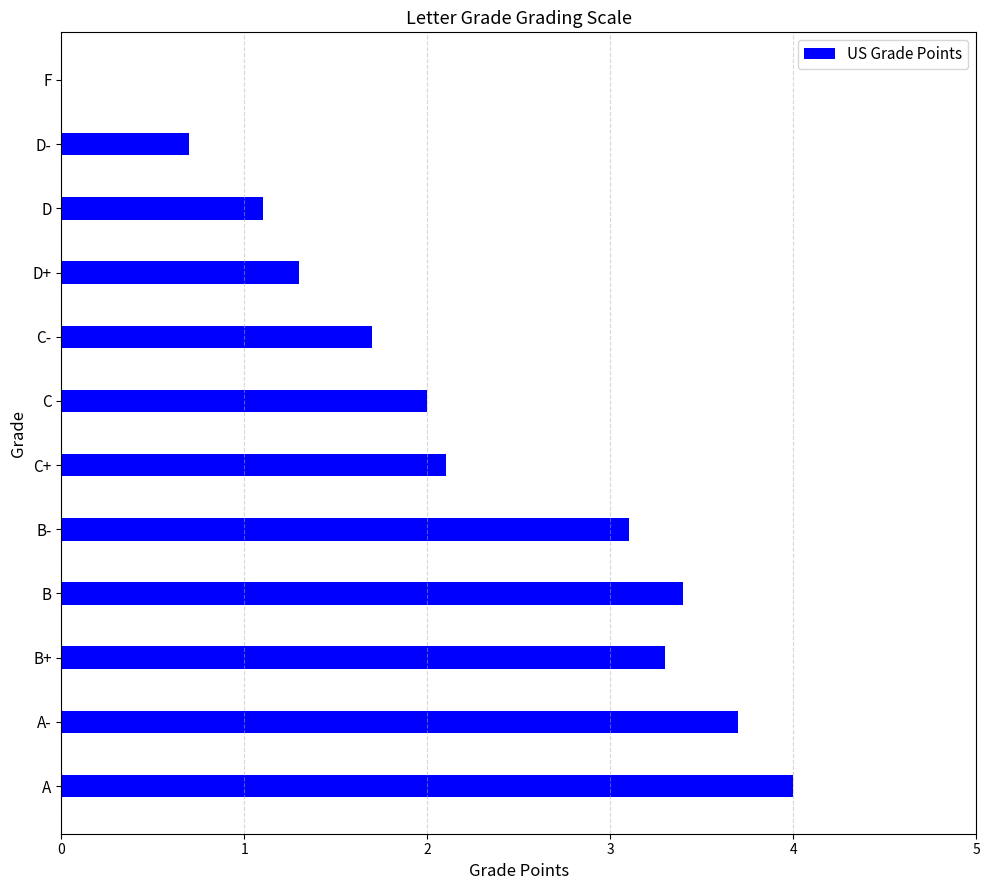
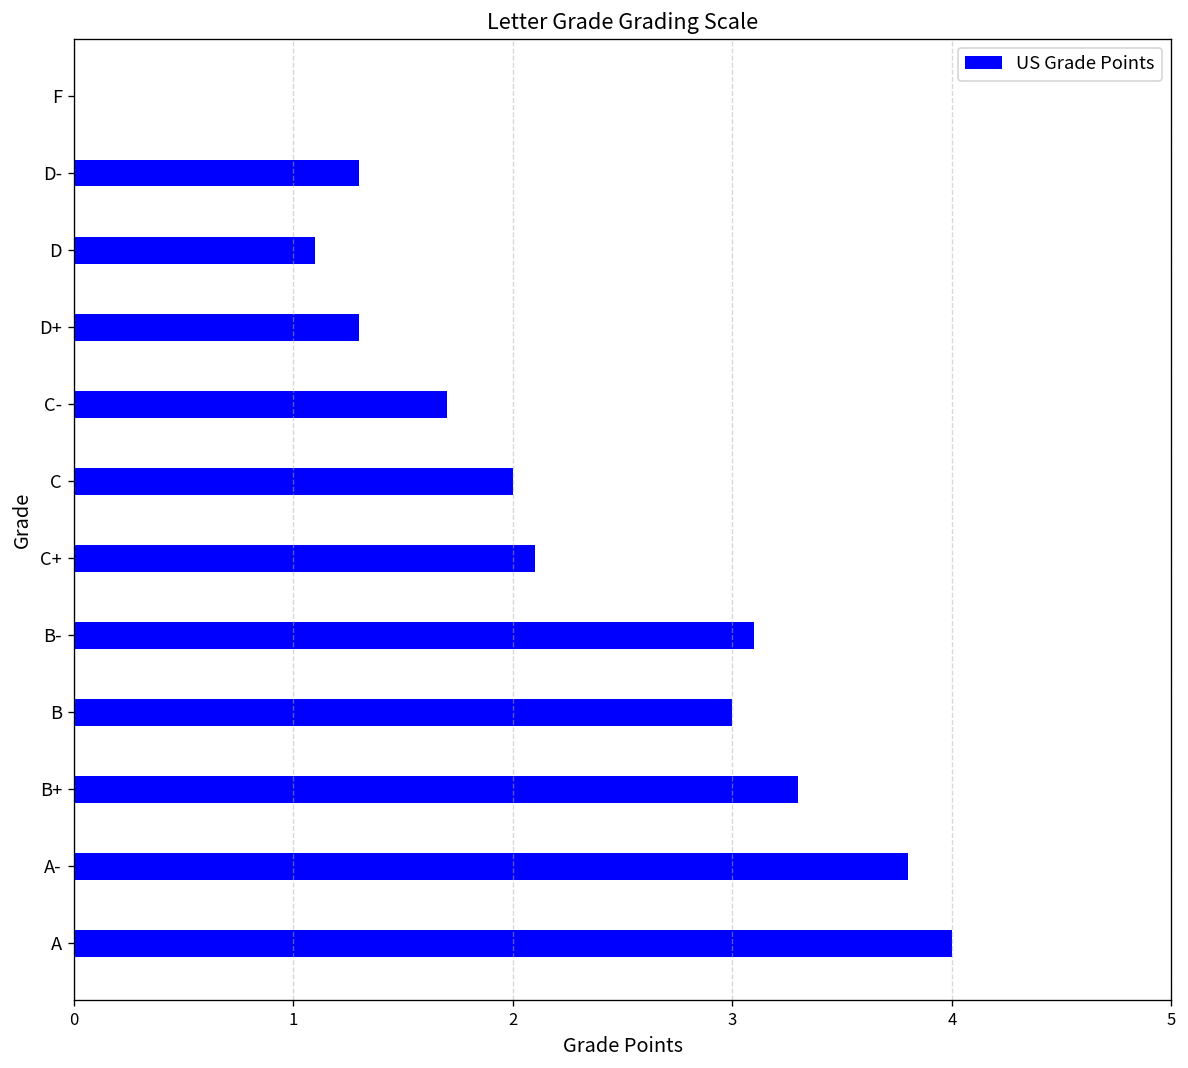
  {
    "F": 0.0,
-   "D-": 0.7,
+   "D-": 1.3,
    "D": 1.1,
    "D+": 1.3,
    "C-": 1.7,
    "C": 2.0,
    "C+": 2.1,
    "B-": 3.1,
-   "B": 3.4,
+   "B": 3.0,
    "B+": 3.3,
-   "A-": 3.7,
+   "A-": 3.8,
    "A": 4.0
  }
